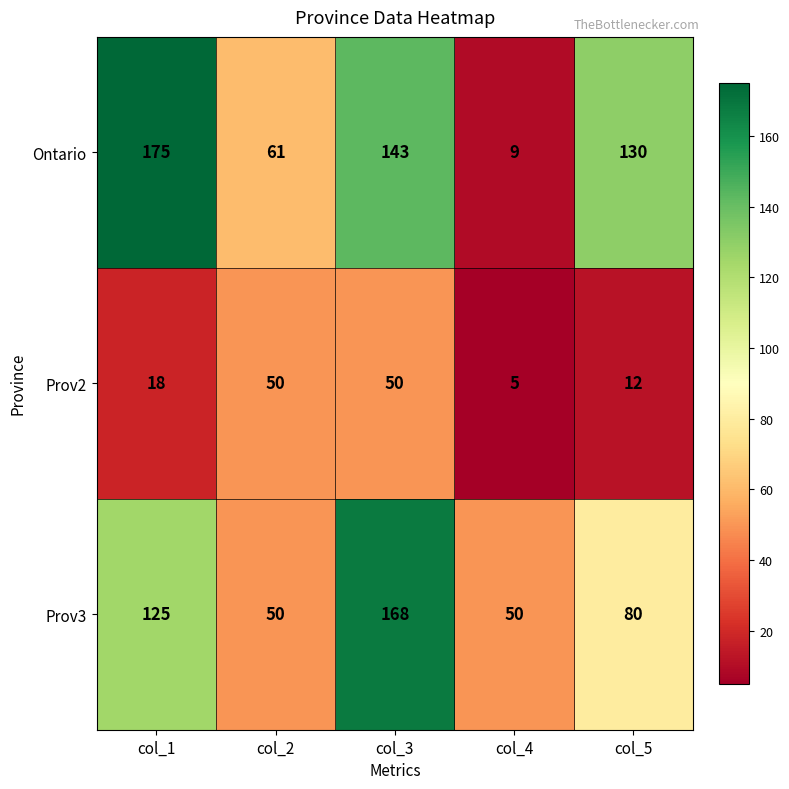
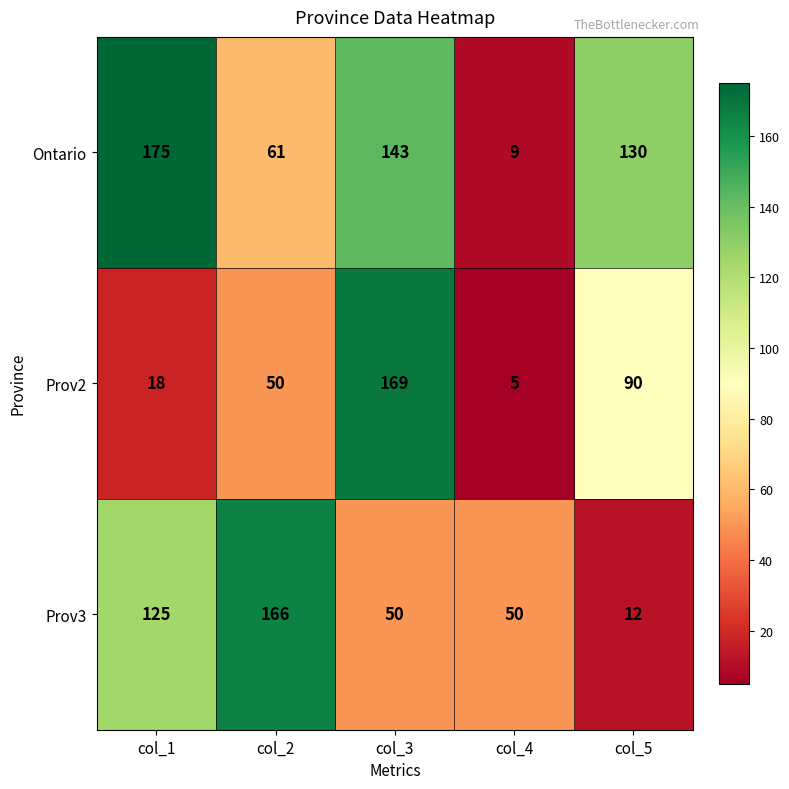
  {
    "Ontario": {
      "col_1": 175,
      "col_2": 61,
      "col_3": 143,
      "col_4": 9,
      "col_5": 130
    },
    "Prov2": {
      "col_1": 18,
      "col_2": 50,
-     "col_3": 50,
+     "col_3": 169,
      "col_4": 5,
-     "col_5": 12
+     "col_5": 90
    },
    "Prov3": {
      "col_1": 125,
-     "col_2": 50,
-     "col_3": 168,
+     "col_2": 166,
+     "col_3": 50,
      "col_4": 50,
-     "col_5": 80
+     "col_5": 12
    }
  }
